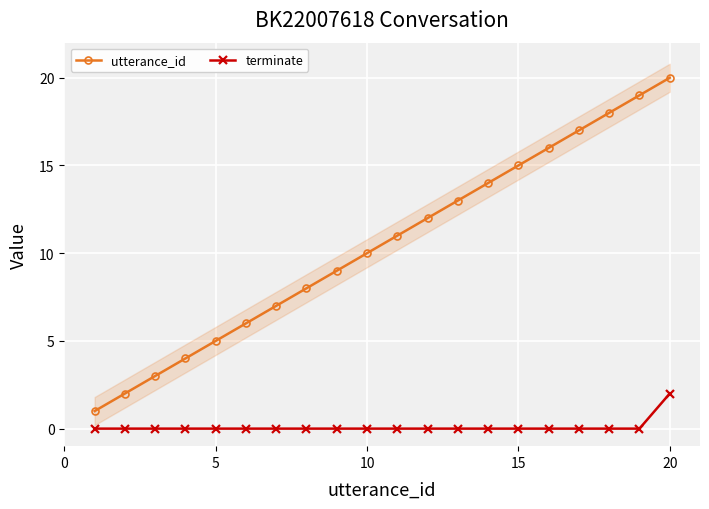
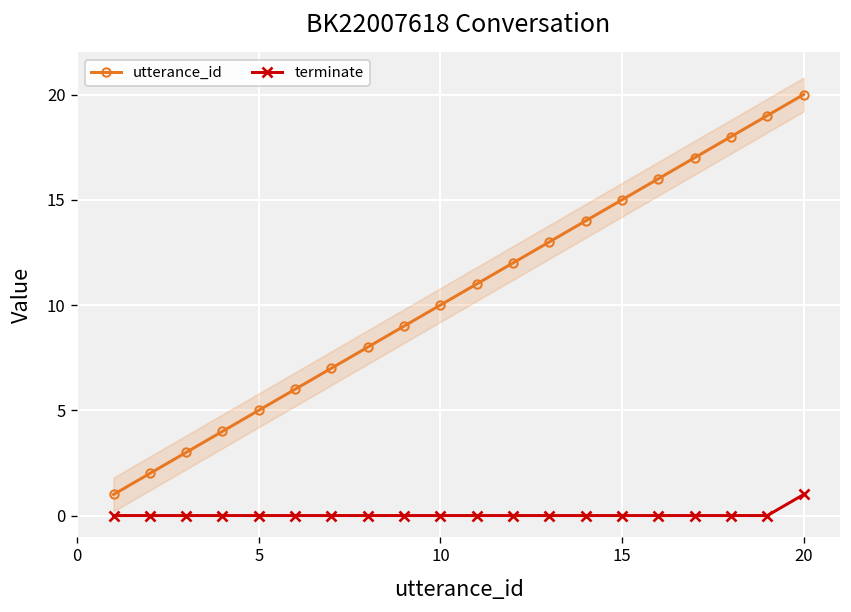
  {
    "terminate": {
      "5": 0,
      "10": 0,
      "15": 0,
-     "20": 2
+     "20": 1
    }
  }
